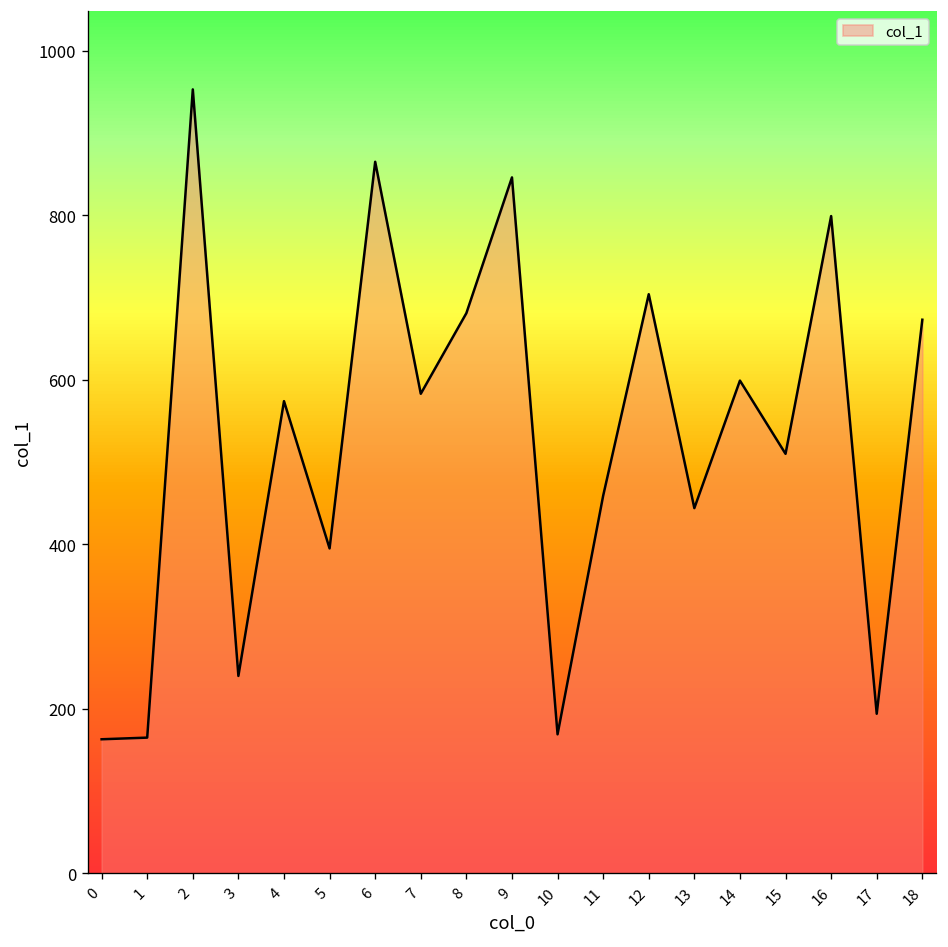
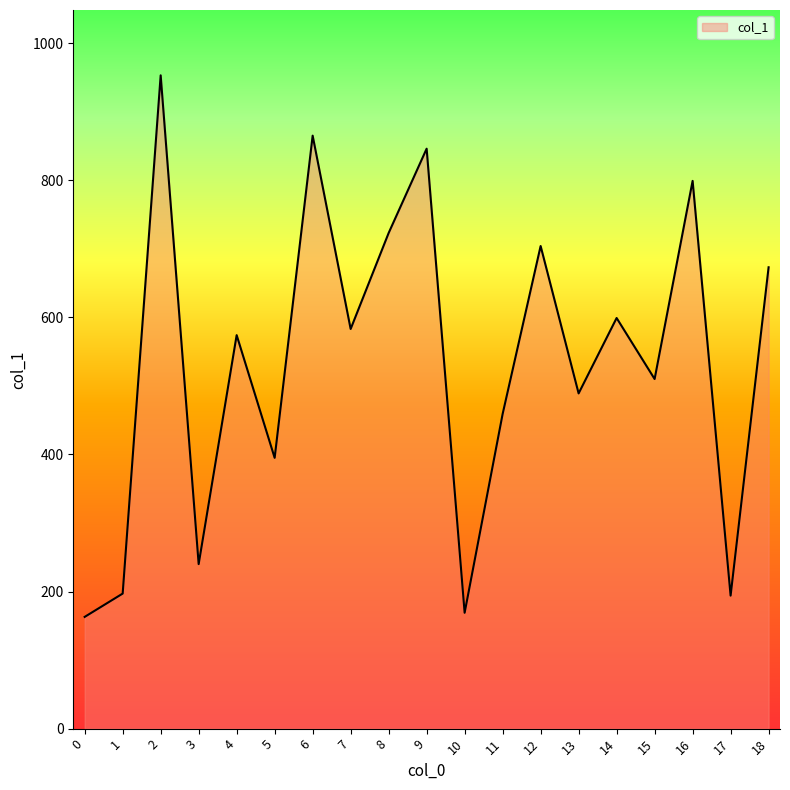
  {
    "0": 160,
-   "1": 170,
+   "1": 200,
    "2": 950,
    "3": 240,
    "4": 570,
    "5": 400,
    "6": 870,
    "7": 580,
-   "8": 680,
+   "8": 720,
    "9": 850,
    "10": 170,
    "11": 460,
    "12": 700,
-   "13": 440,
+   "13": 490,
    "14": 600,
    "15": 510,
    "16": 800,
    "17": 190,
    "18": 670
  }
